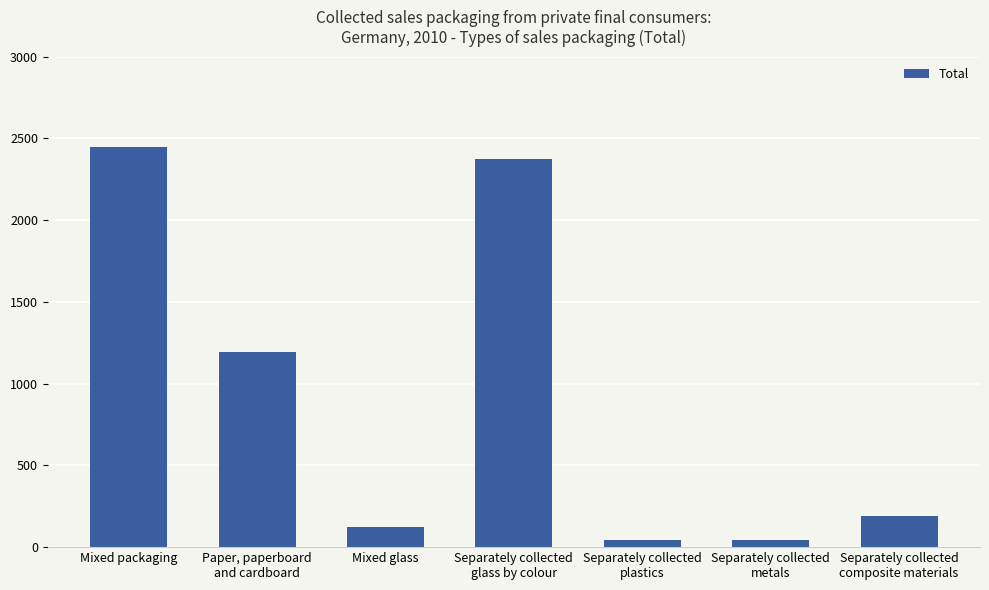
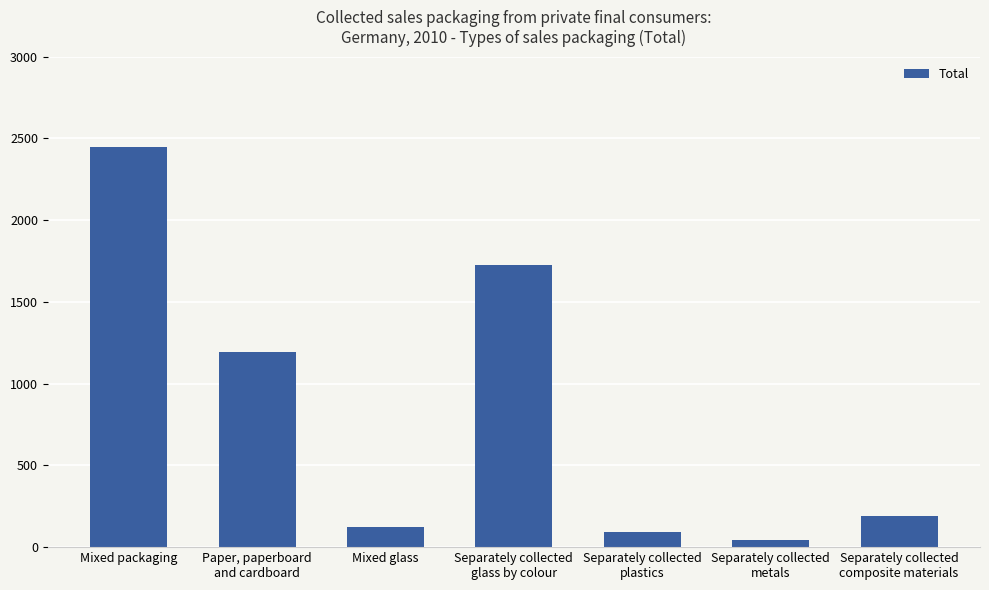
  {
    "Mixed packaging": 2450,
    "Paper, paperboard and cardboard": 1190,
    "Mixed glass": 120,
-   "Separately collected glass by colour": 2380,
-   "Separately collected plastics": 40,
+   "Separately collected glass by colour": 1720,
+   "Separately collected plastics": 90,
    "Separately collected metals": 50,
    "Separately collected composite materials": 190
  }
